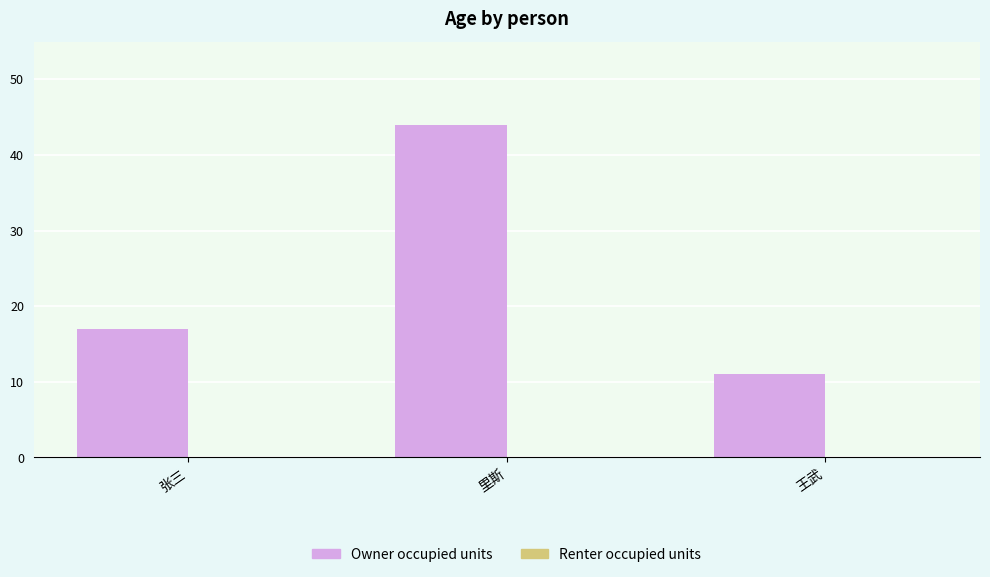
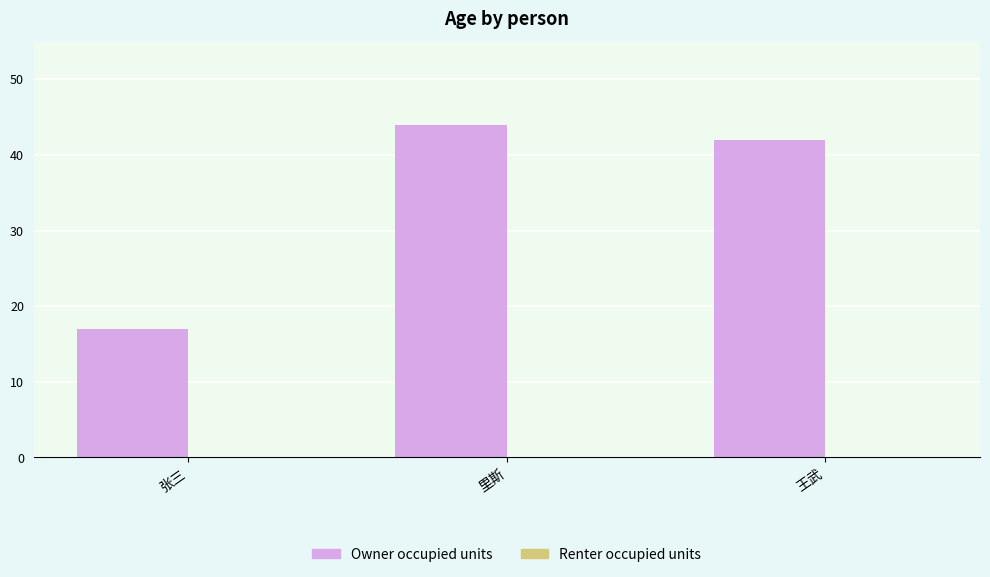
  {
    "Owner occupied units": {
      "张三": 17,
      "里斯": 44,
-     "王武": 11
+     "王武": 42
    },
    "Renter occupied units": {
      "张三": 0,
      "里斯": 0,
      "王武": 0
    }
  }
